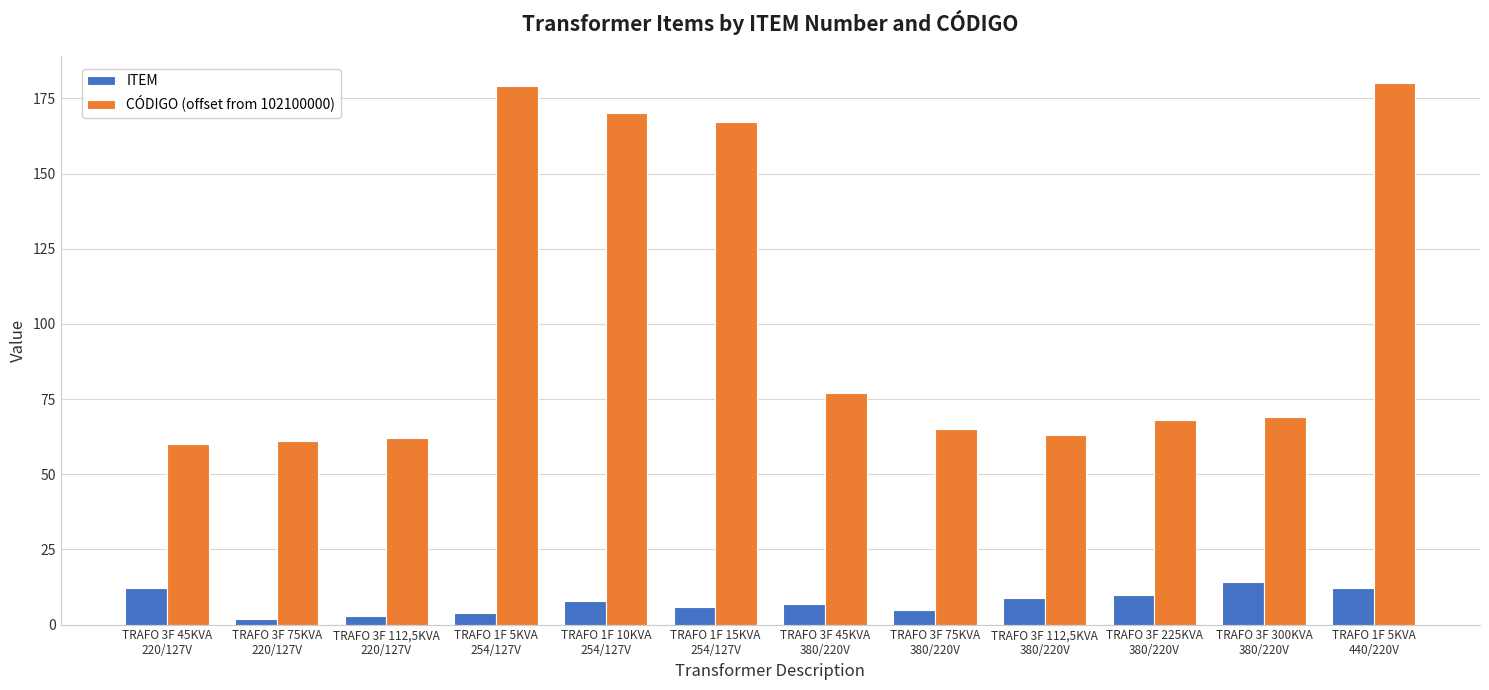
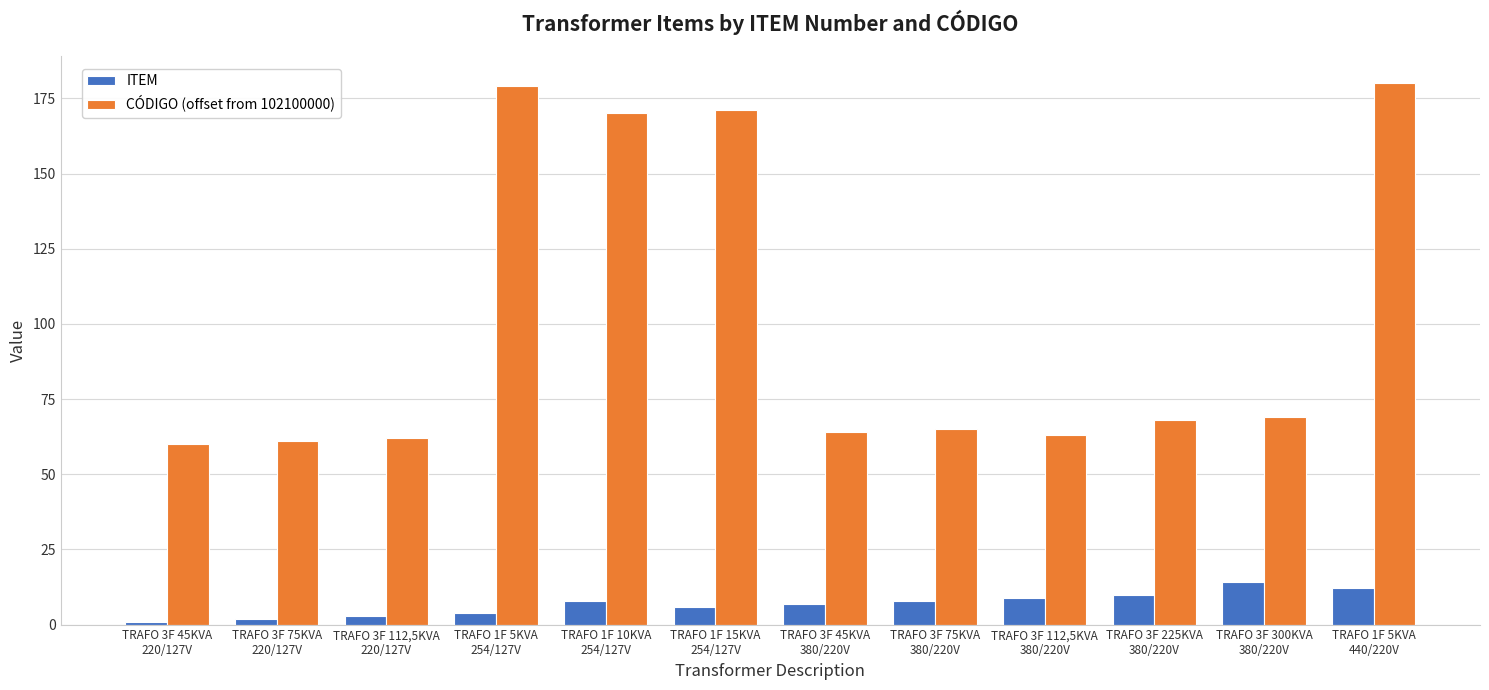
  {
    "ITEM": {
-     "TRAFO 3F 45KVA 220/127V": 12,
+     "TRAFO 3F 45KVA 220/127V": 1,
      "TRAFO 3F 75KVA 220/127V": 2,
      "TRAFO 3F 112,5KVA 220/127V": 3,
      "TRAFO 1F 5KVA 254/127V": 4,
      "TRAFO 1F 10KVA 254/127V": 8,
      "TRAFO 1F 15KVA 254/127V": 6,
      "TRAFO 3F 45KVA 380/220V": 7,
-     "TRAFO 3F 75KVA 380/220V": 5,
+     "TRAFO 3F 75KVA 380/220V": 8,
      "TRAFO 3F 112,5KVA 380/220V": 9,
      "TRAFO 3F 225KVA 380/220V": 10,
      "TRAFO 3F 300KVA 380/220V": 14,
      "TRAFO 1F 5KVA 440/220V": 12
    },
    "CÓDIGO (offset from 102100000)": {
      "TRAFO 3F 45KVA 220/127V": 60,
      "TRAFO 3F 75KVA 220/127V": 61,
      "TRAFO 3F 112,5KVA 220/127V": 62,
      "TRAFO 1F 5KVA 254/127V": 179,
      "TRAFO 1F 10KVA 254/127V": 170,
-     "TRAFO 1F 15KVA 254/127V": 167,
-     "TRAFO 3F 45KVA 380/220V": 77,
+     "TRAFO 1F 15KVA 254/127V": 171,
+     "TRAFO 3F 45KVA 380/220V": 64,
      "TRAFO 3F 75KVA 380/220V": 65,
      "TRAFO 3F 112,5KVA 380/220V": 63,
      "TRAFO 3F 225KVA 380/220V": 68,
      "TRAFO 3F 300KVA 380/220V": 69,
      "TRAFO 1F 5KVA 440/220V": 180
    }
  }
